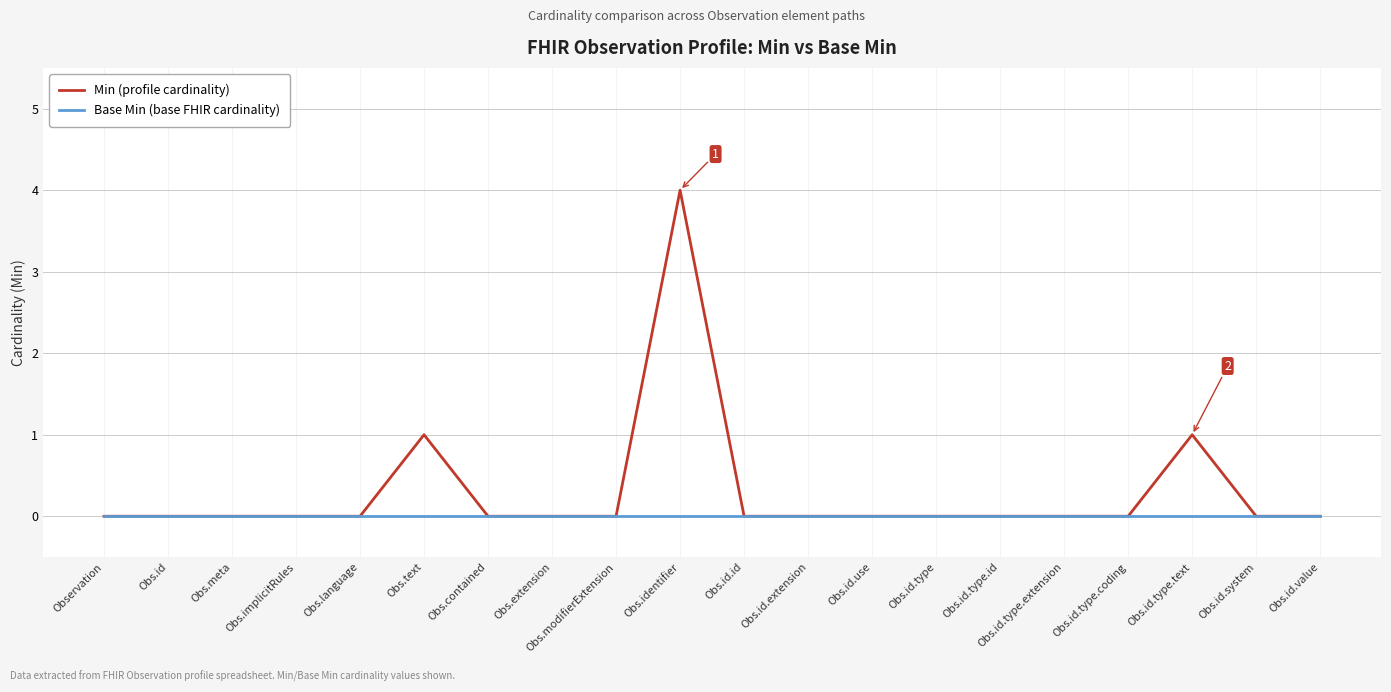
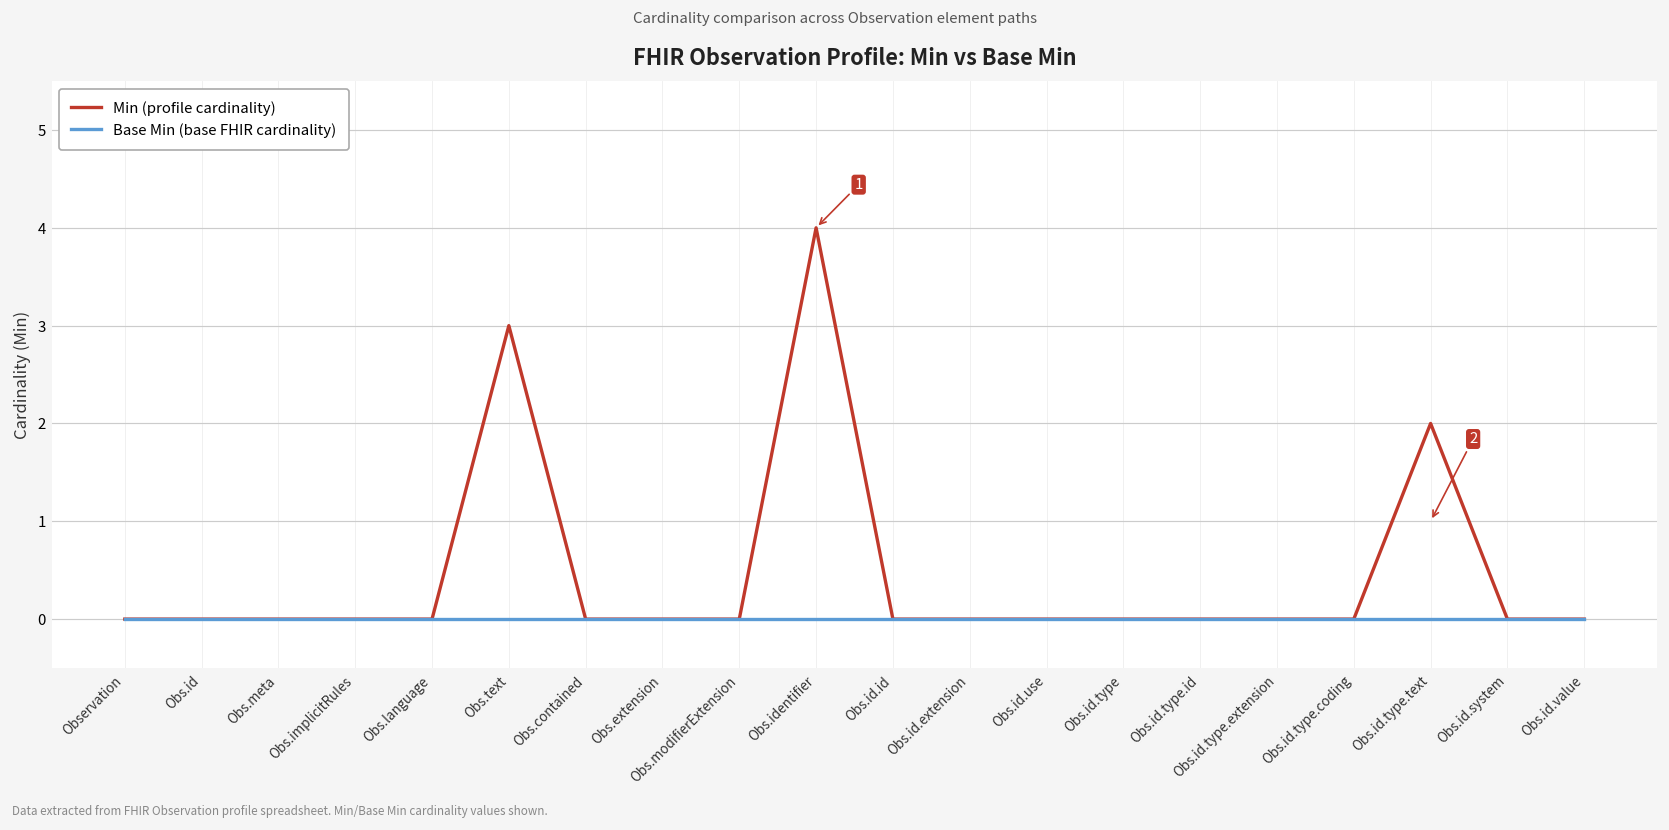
  {
    "Min (profile cardinality)": {
-     "Obs.text": 1,
+     "Obs.text": 3,
      "Obs.identifier": 4,
-     "Obs.id.type.text": 1
+     "Obs.id.type.text": 2
    },
    "Base Min (base FHIR cardinality)": {
      "Obs.text": 0,
      "Obs.identifier": 0,
      "Obs.id.type.text": 0
    }
  }
